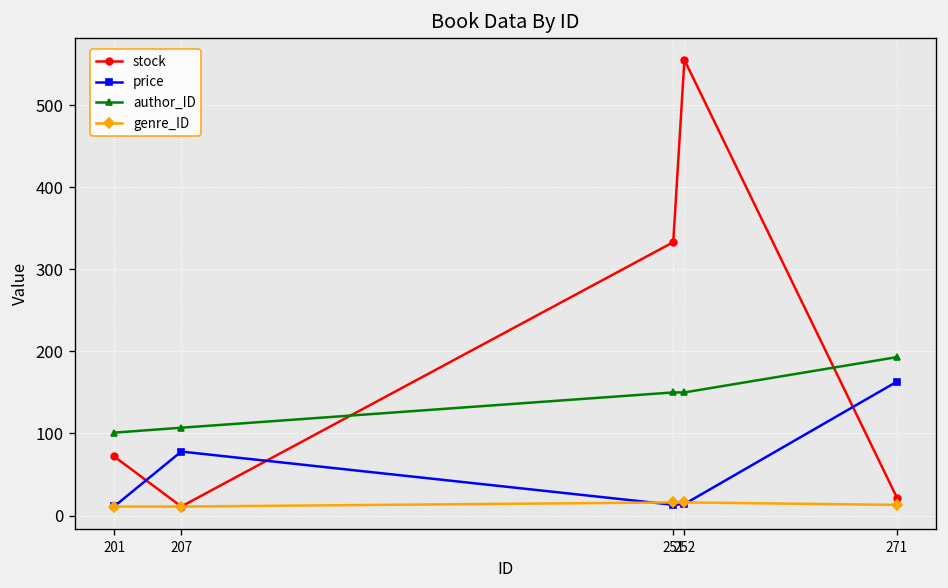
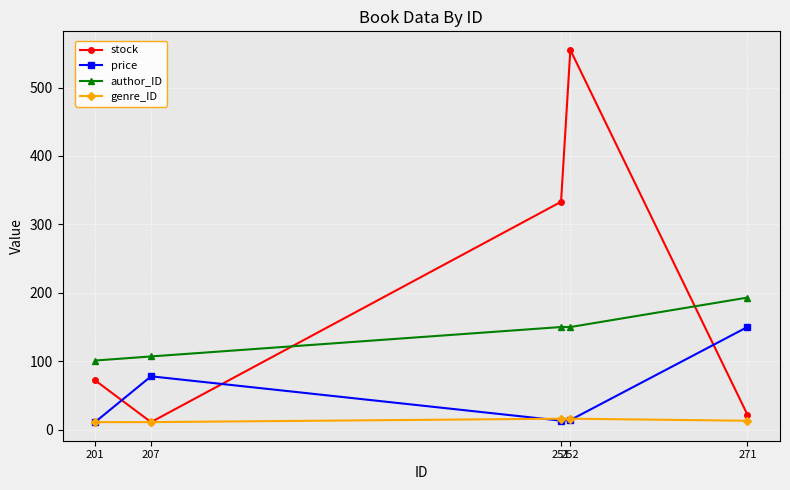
  {
    "stock": {
      "201": 70,
      "271": 20
    },
    "price": {
      "207": 80,
-     "271": 160
+     "271": 150
    },
    "author_ID": {
      "201": 100,
      "207": 110,
      "271": 190
    },
    "genre_ID": {
      "271": 10
    }
  }
